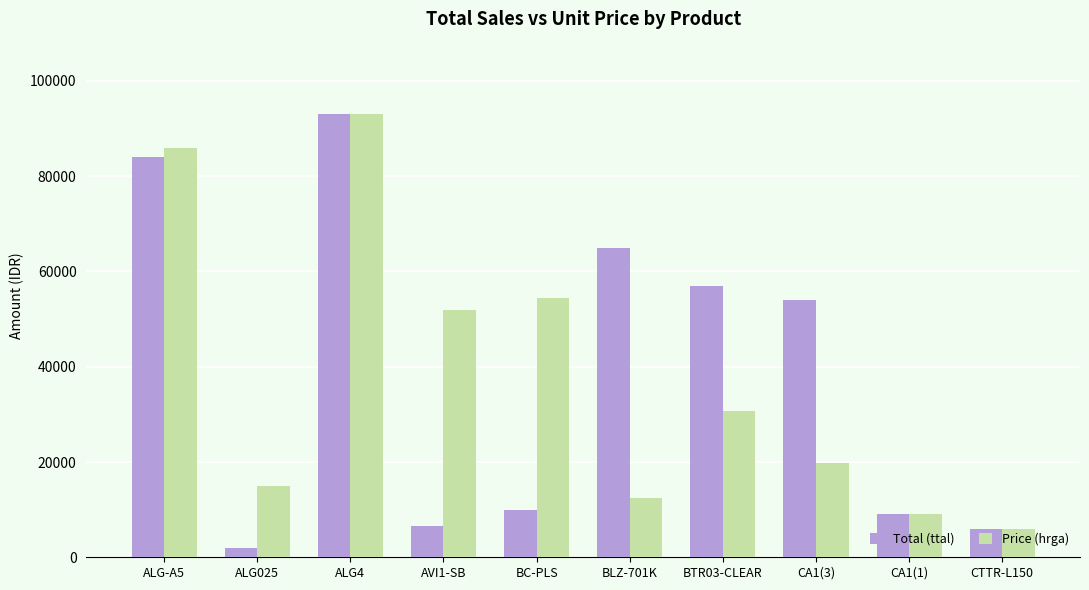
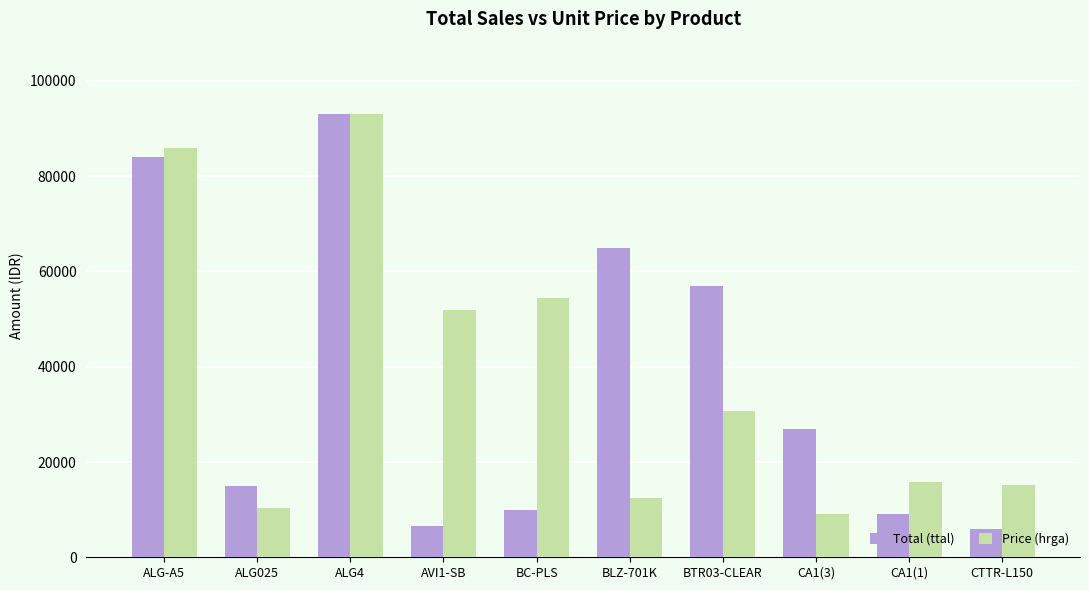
  {
    "Total (ttal)": {
      "ALG-A5": 84000,
-     "ALG025": 2000,
+     "ALG025": 15000,
      "ALG4": 93000,
      "AVI1-SB": 7000,
      "BC-PLS": 10000,
      "BLZ-701K": 65000,
      "BTR03-CLEAR": 57000,
-     "CA1(3)": 54000,
+     "CA1(3)": 27000,
      "CA1(1)": 9000,
      "CTTR-L150": 6000
    },
    "Price (hrga)": {
      "ALG-A5": 86000,
-     "ALG025": 15000,
+     "ALG025": 10000,
      "ALG4": 93000,
      "AVI1-SB": 52000,
      "BC-PLS": 54000,
      "BLZ-701K": 12000,
      "BTR03-CLEAR": 31000,
-     "CA1(3)": 20000,
-     "CA1(1)": 9000,
-     "CTTR-L150": 6000
+     "CA1(3)": 9000,
+     "CA1(1)": 16000,
+     "CTTR-L150": 15000
    }
  }
